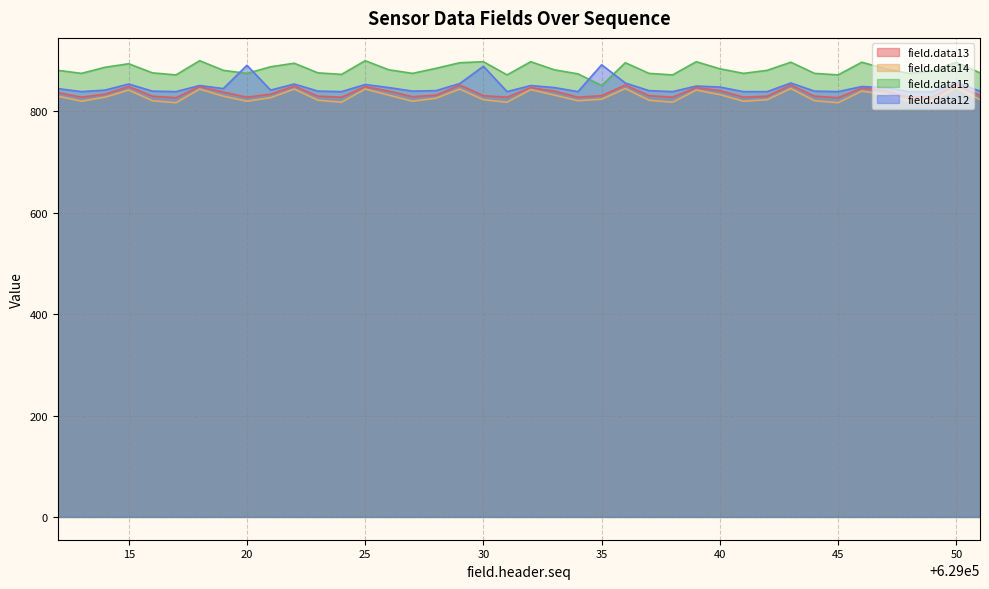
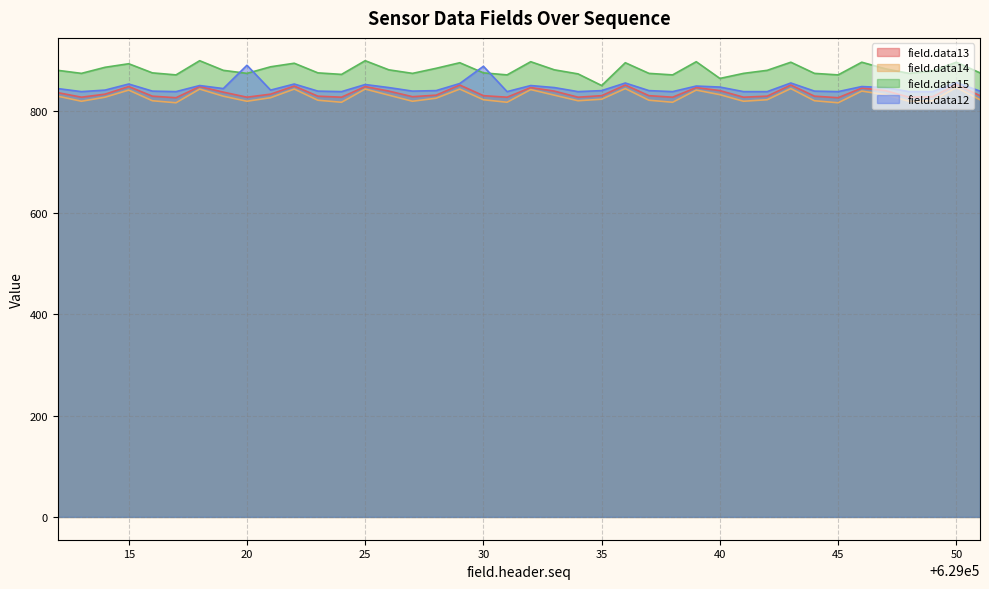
  {
    "field.data15": {
      "15": 890,
      "20": 880,
      "25": 900,
-     "30": 900,
+     "30": 880,
      "35": 850,
-     "40": 880,
+     "40": 870,
      "45": 870
    },
    "field.data12": {
      "15": 850,
      "20": 890,
      "30": 890,
-     "35": 890,
+     "35": 840,
      "40": 850,
      "45": 840
    }
  }
